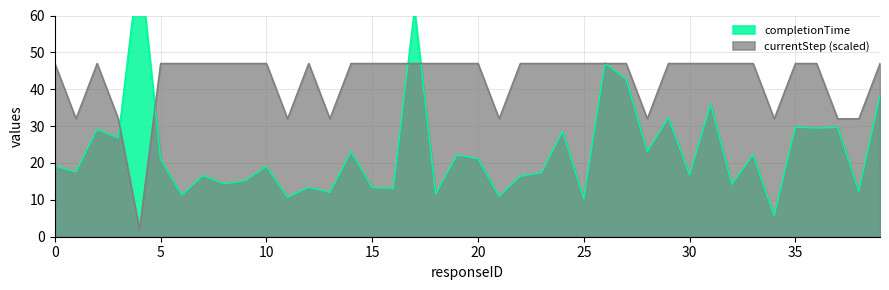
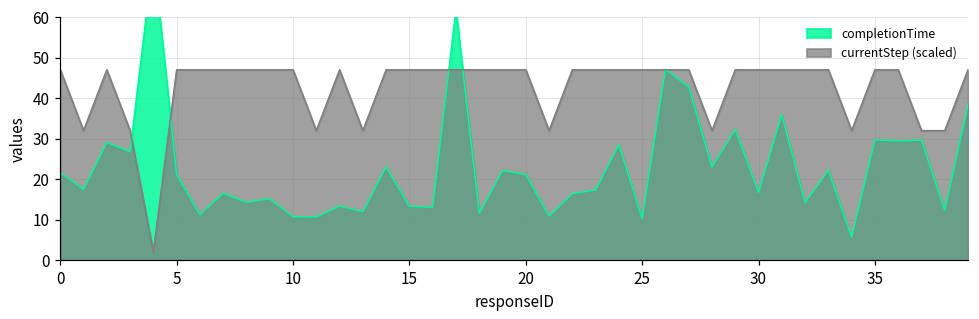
  {
    "completionTime": {
-     "0": 19,
+     "0": 22,
      "5": 21,
-     "10": 19,
+     "10": 11,
      "15": 13,
      "20": 21,
      "25": 10,
      "30": 17,
      "35": 30
    },
    "currentStep (scaled)": {
      "0": 47,
      "5": 47,
      "10": 47,
      "15": 47,
      "20": 47,
      "25": 47,
      "30": 47,
      "35": 47
    }
  }
